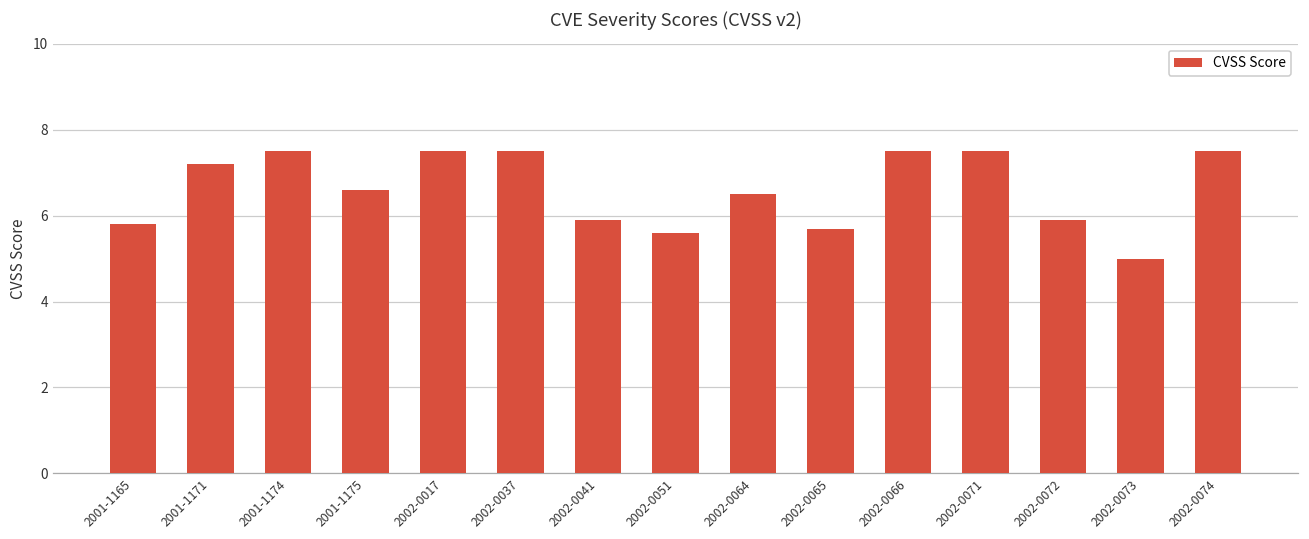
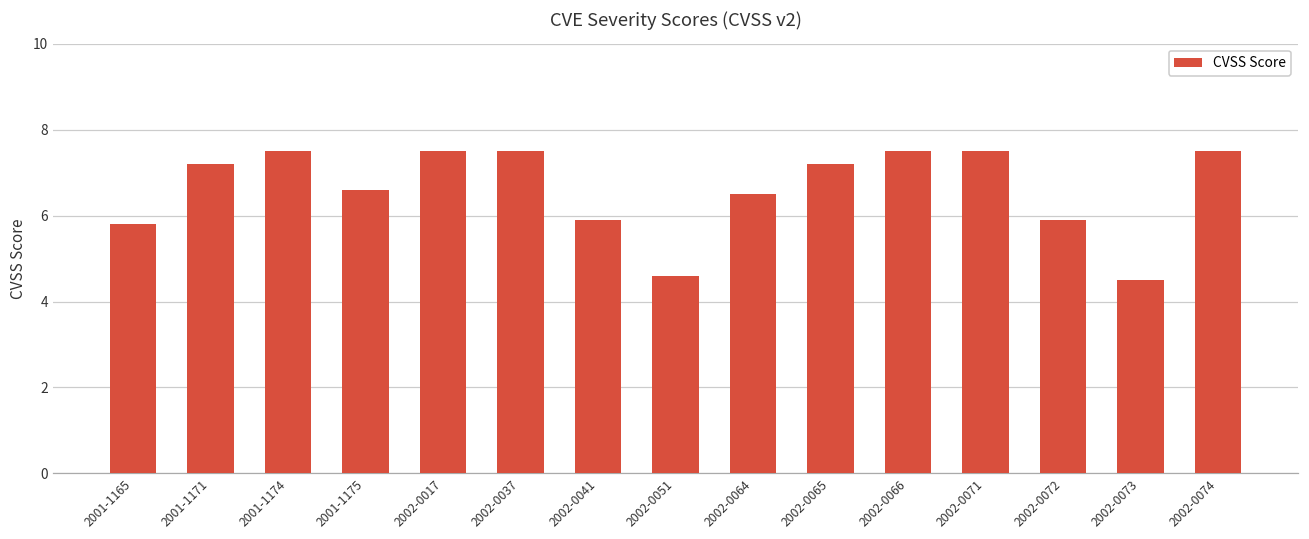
  {
    "2001-1165": 5.8,
    "2001-1171": 7.2,
    "2001-1174": 7.5,
    "2001-1175": 6.6,
    "2002-0017": 7.5,
    "2002-0037": 7.5,
    "2002-0041": 5.9,
-   "2002-0051": 5.6,
+   "2002-0051": 4.6,
    "2002-0064": 6.5,
-   "2002-0065": 5.7,
+   "2002-0065": 7.2,
    "2002-0066": 7.5,
    "2002-0071": 7.5,
    "2002-0072": 5.9,
-   "2002-0073": 5.0,
+   "2002-0073": 4.5,
    "2002-0074": 7.5
  }
